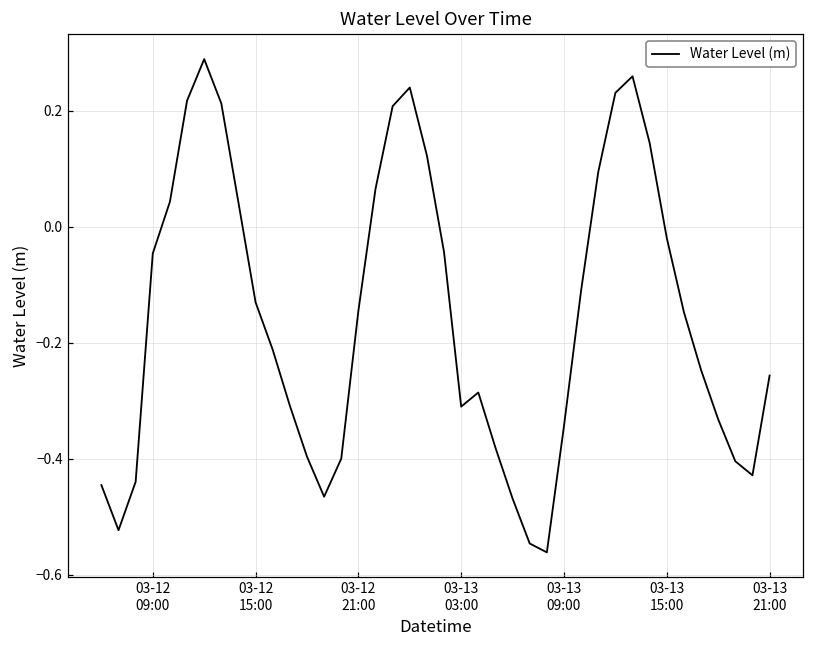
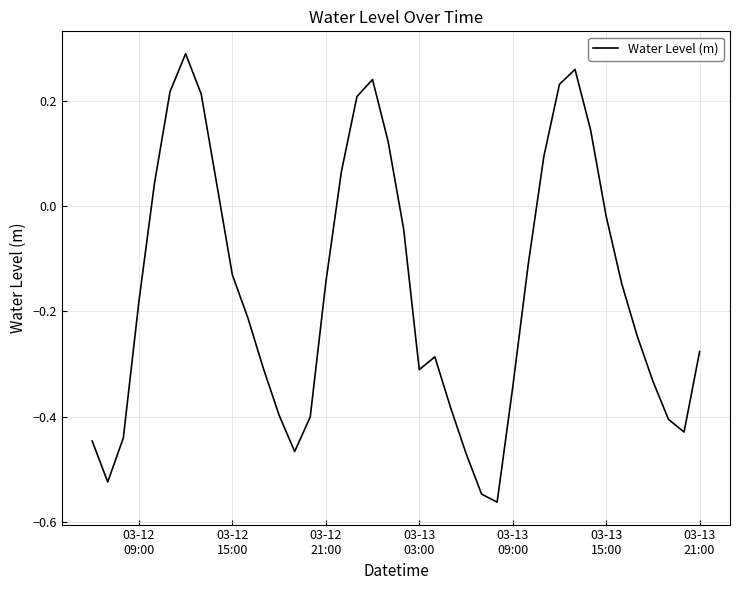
  {
-   "03-12 09:00": -0.05,
+   "03-12 09:00": -0.18,
    "03-12 15:00": -0.13,
    "03-12 21:00": -0.15,
    "03-13 03:00": -0.31,
    "03-13 09:00": -0.34,
    "03-13 15:00": -0.02,
-   "03-13 21:00": -0.26
+   "03-13 21:00": -0.28
  }
